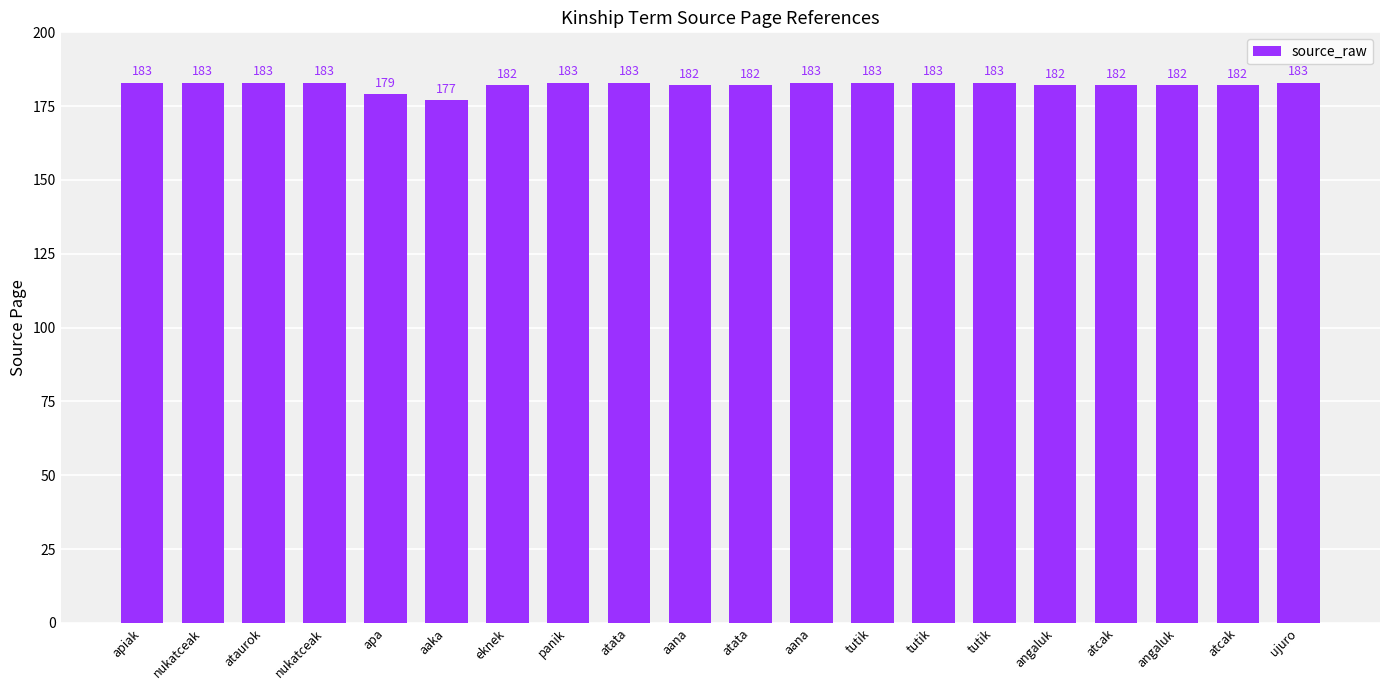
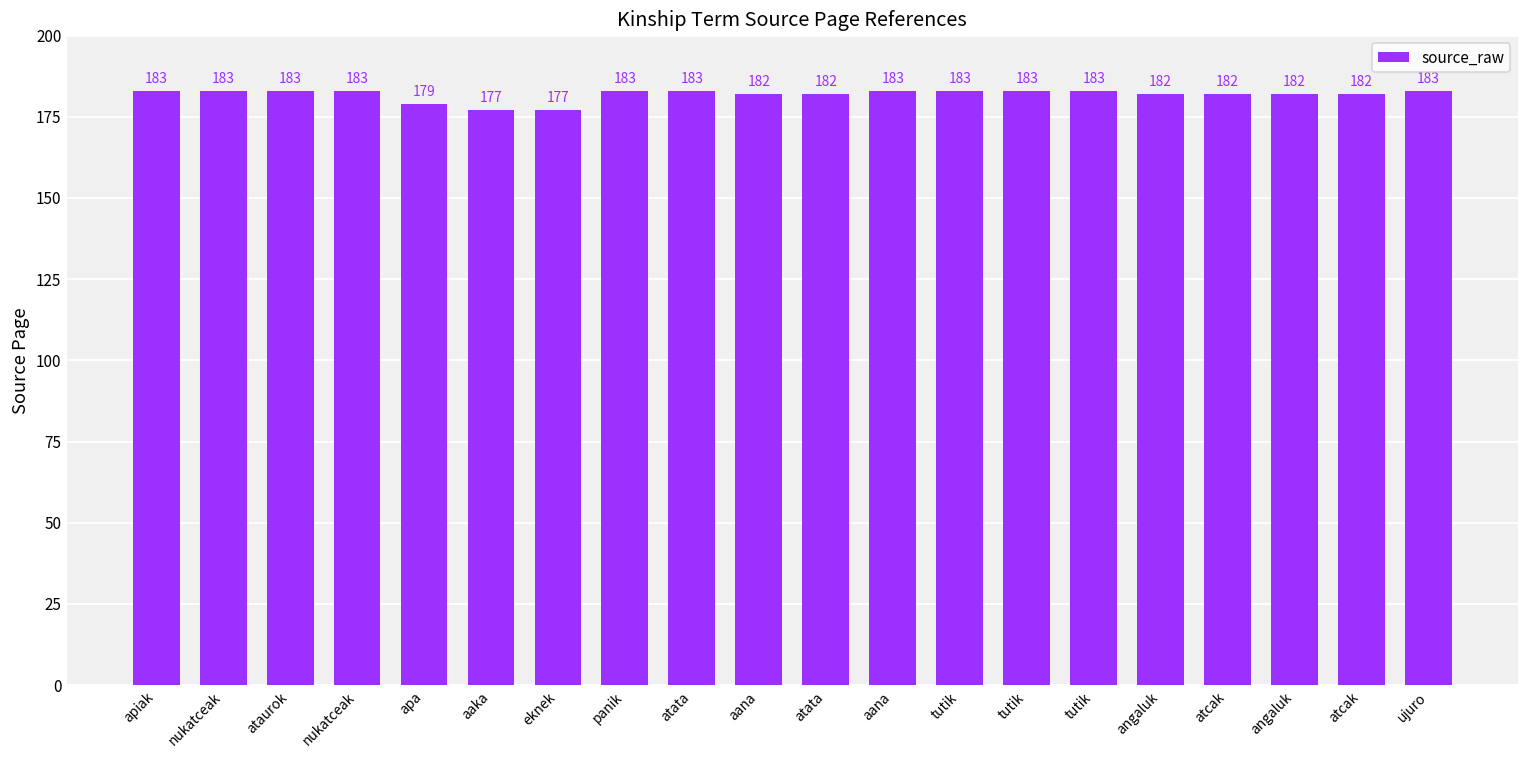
  {
    "apiak": 183,
    "ataurok": 183,
    "apa": 179,
    "aaka": 177,
-   "eknek": 182,
+   "eknek": 177,
    "panik": 183,
    "ujuro": 183
  }
